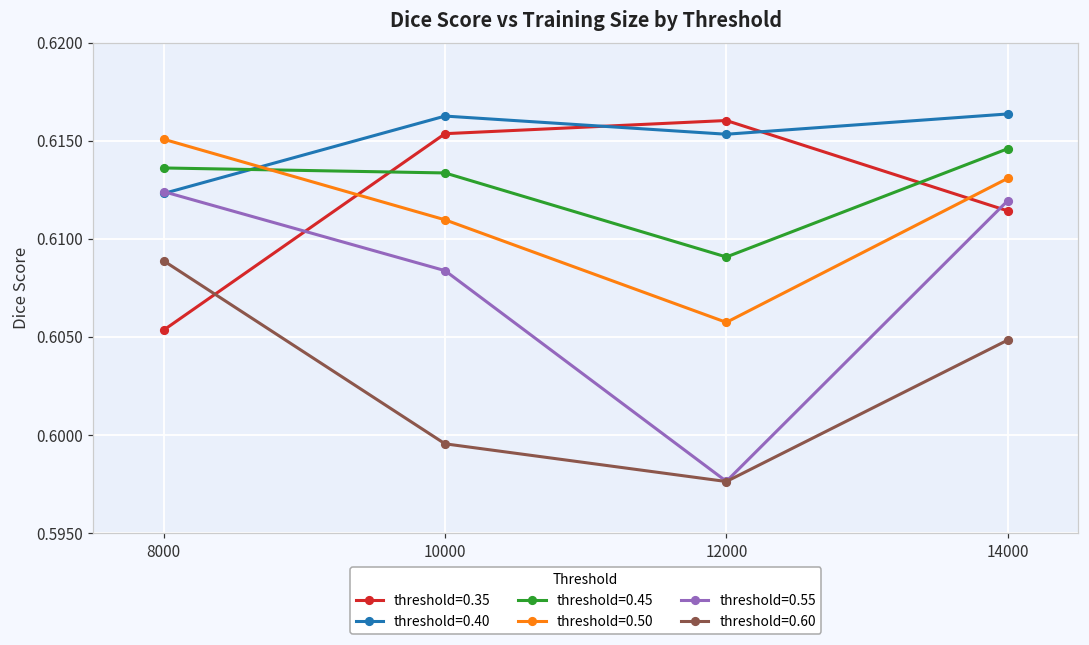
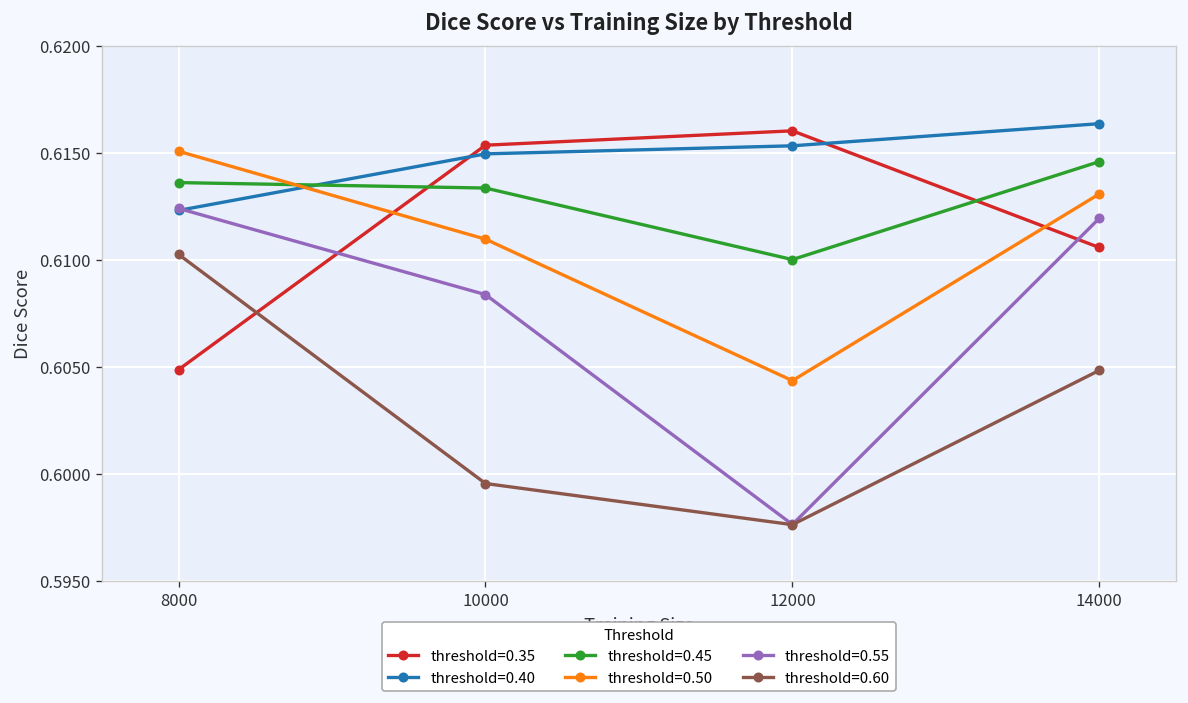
  {
    "threshold=0.35": {
-     "8000": 0.6053,
+     "8000": 0.6049,
      "10000": 0.6154,
      "12000": 0.6160,
-     "14000": 0.6114
+     "14000": 0.6106
    },
    "threshold=0.40": {
-     "10000": 0.6163,
+     "10000": 0.6150,
      "12000": 0.6153,
      "14000": 0.6164
    },
    "threshold=0.45": {
      "8000": 0.6136,
      "10000": 0.6134,
-     "12000": 0.6091,
+     "12000": 0.6100,
      "14000": 0.6146
    },
    "threshold=0.50": {
      "8000": 0.6151,
      "10000": 0.6110,
-     "12000": 0.6057,
+     "12000": 0.6044,
      "14000": 0.6131
    },
    "threshold=0.55": {
      "10000": 0.6084,
      "14000": 0.6119
    },
    "threshold=0.60": {
-     "8000": 0.6089,
+     "8000": 0.6103,
      "10000": 0.5995,
      "14000": 0.6048
    }
  }
